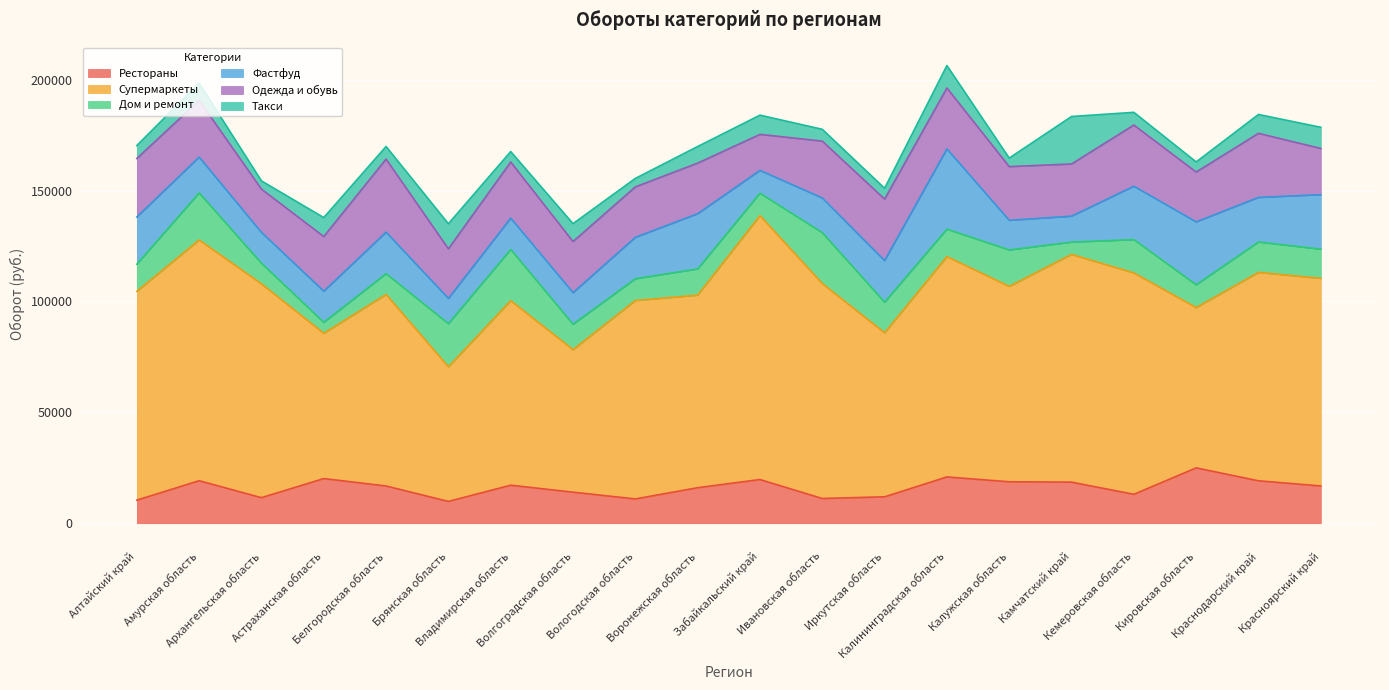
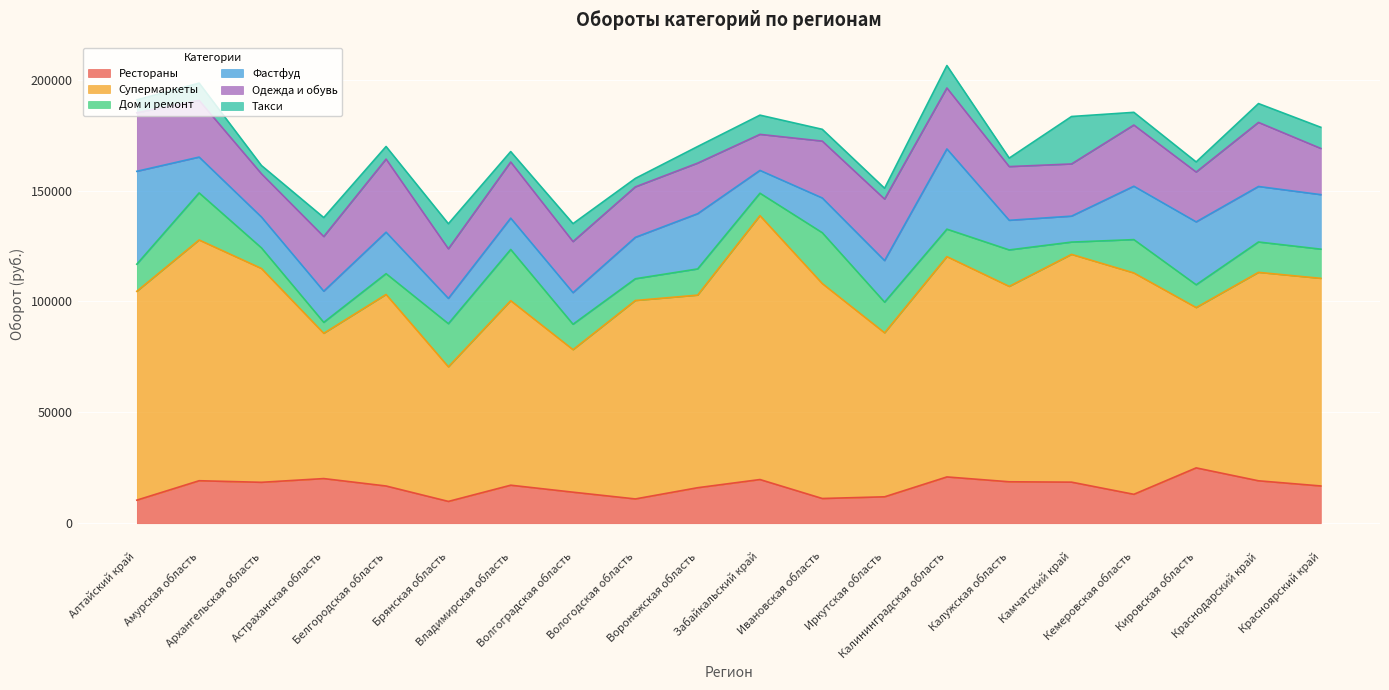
  {
    "Рестораны": {
      "Алтайский край": 10000,
      "Амурская область": 19000,
-     "Архангельская область": 12000,
+     "Архангельская область": 18000,
      "Астраханская область": 20000,
      "Белгородская область": 17000,
      "Брянская область": 10000,
      "Владимирская область": 17000,
      "Волгоградская область": 14000,
      "Вологодская область": 11000,
      "Воронежская область": 16000,
      "Забайкальский край": 20000,
      "Ивановская область": 11000,
      "Иркутская область": 12000,
      "Калининградская область": 21000,
      "Калужская область": 19000,
      "Камчатский край": 19000,
      "Кемеровская область": 13000,
      "Кировская область": 25000,
      "Краснодарский край": 19000,
      "Красноярский край": 17000
    },
    "Супермаркеты": {
      "Алтайский край": 94000,
      "Амурская область": 109000,
      "Архангельская область": 96000,
      "Астраханская область": 66000,
      "Белгородская область": 86000,
      "Брянская область": 61000,
      "Владимирская область": 83000,
      "Волгоградская область": 64000,
      "Вологодская область": 89000,
      "Воронежская область": 87000,
      "Забайкальский край": 119000,
      "Ивановская область": 97000,
      "Иркутская область": 74000,
      "Калининградская область": 99000,
      "Калужская область": 88000,
      "Камчатский край": 103000,
      "Кемеровская область": 100000,
      "Кировская область": 72000,
      "Краснодарский край": 94000,
      "Красноярский край": 94000
    },
    "Фастфуд": {
-     "Алтайский край": 21000,
+     "Алтайский край": 42000,
      "Амурская область": 16000,
      "Архангельская область": 14000,
      "Астраханская область": 14000,
      "Белгородская область": 19000,
      "Брянская область": 11000,
      "Владимирская область": 14000,
      "Волгоградская область": 14000,
      "Вологодская область": 19000,
      "Воронежская область": 25000,
      "Забайкальский край": 10000,
      "Ивановская область": 16000,
      "Иркутская область": 19000,
      "Калининградская область": 36000,
      "Калужская область": 13000,
      "Камчатский край": 12000,
      "Кемеровская область": 24000,
      "Кировская область": 28000,
-     "Краснодарский край": 20000,
+     "Краснодарский край": 25000,
      "Красноярский край": 25000
    },
    "Одежда и обувь": {
      "Архангельская область": 20000,
      "Астраханская область": 25000,
      "Белгородская область": 33000,
      "Брянская область": 22000,
      "Владимирская область": 25000,
      "Волгоградская область": 23000,
      "Вологодская область": 23000,
      "Воронежская область": 23000,
      "Забайкальский край": 16000,
      "Ивановская область": 26000,
      "Иркутская область": 28000,
      "Калининградская область": 27000,
      "Калужская область": 24000,
      "Камчатский край": 24000,
      "Кемеровская область": 28000,
      "Кировская область": 22000,
      "Краснодарский край": 29000,
      "Красноярский край": 21000
    }
  }
